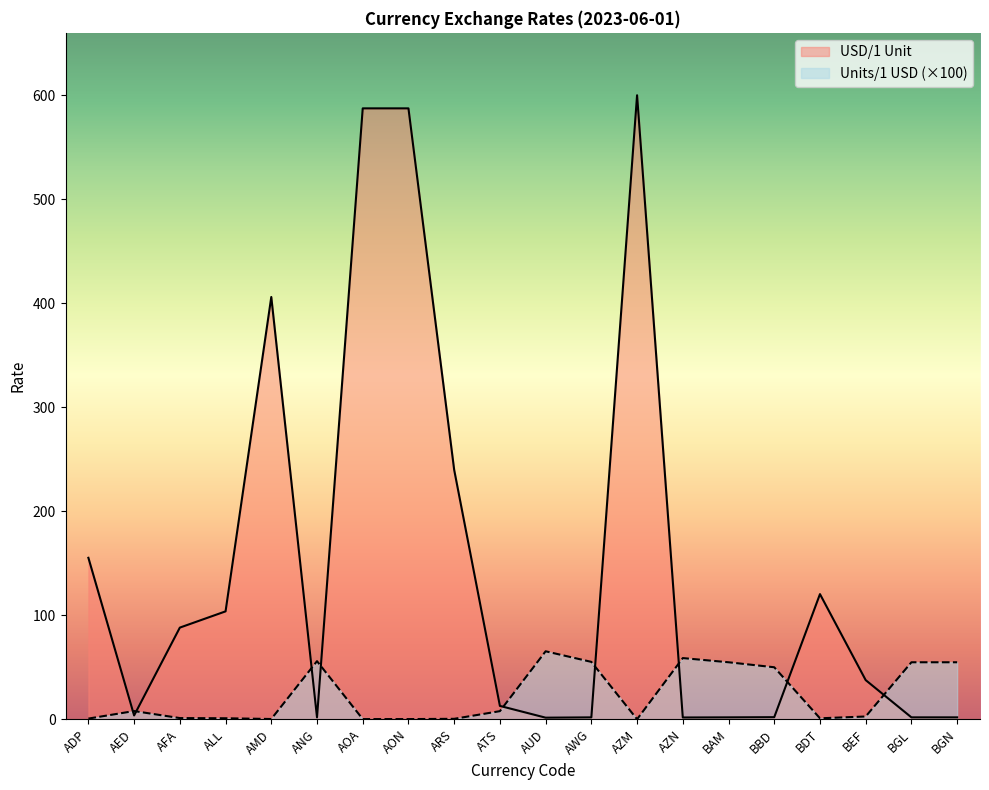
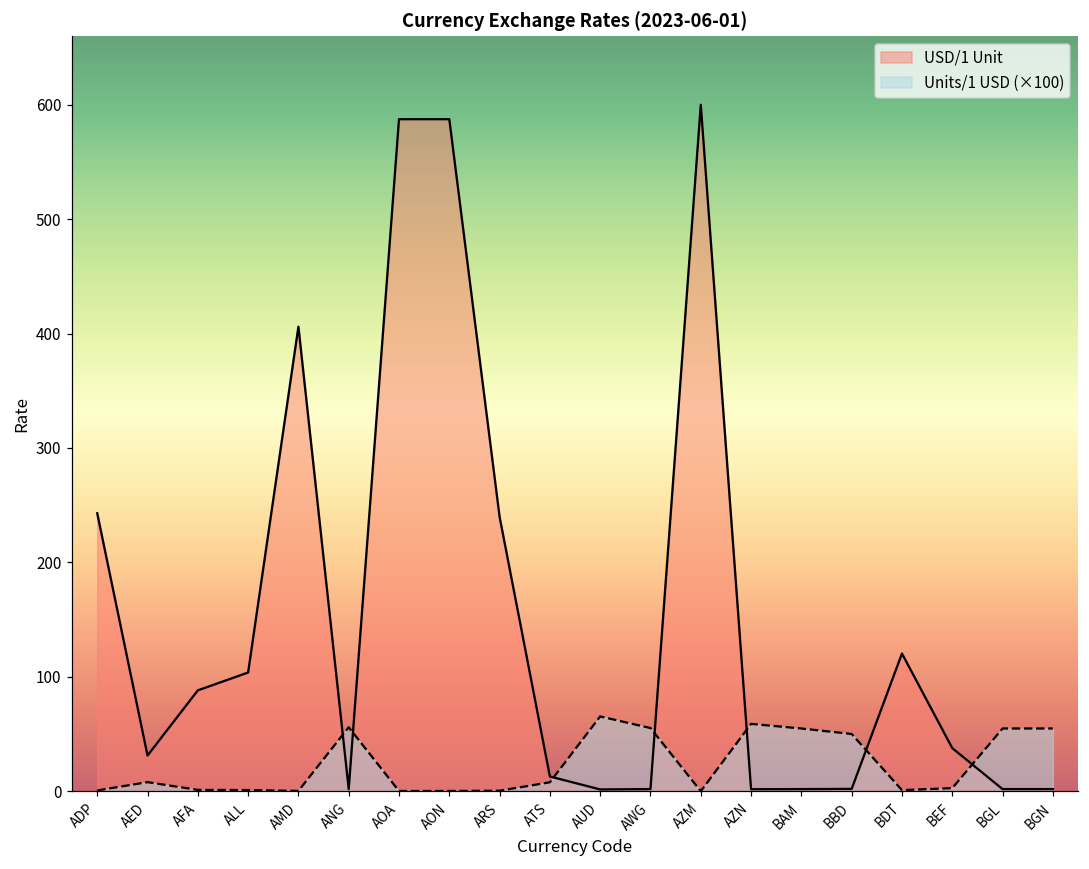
  {
    "USD/1 Unit": {
-     "ADP": 155,
-     "AED": 4,
+     "ADP": 243,
+     "AED": 31,
      "AFA": 88,
      "ALL": 104,
      "AMD": 406,
      "ANG": 2,
      "AOA": 587,
      "AON": 587,
      "ARS": 240,
      "ATS": 13,
      "AUD": 2,
      "AWG": 2,
      "AZM": 600,
      "AZN": 2,
      "BAM": 2,
      "BBD": 2,
      "BDT": 120,
      "BEF": 38,
      "BGL": 2,
      "BGN": 2
    },
    "Units/1 USD (×100)": {
      "ADP": 1,
      "AED": 8,
      "AFA": 1,
      "ALL": 1,
      "AMD": 0,
      "ANG": 56,
      "AOA": 0,
      "AON": 0,
      "ARS": 0,
      "ATS": 8,
      "AUD": 65,
      "AWG": 55,
      "AZM": 0,
      "AZN": 59,
      "BAM": 55,
      "BBD": 50,
      "BDT": 1,
      "BEF": 3,
      "BGL": 55,
      "BGN": 55
    }
  }
